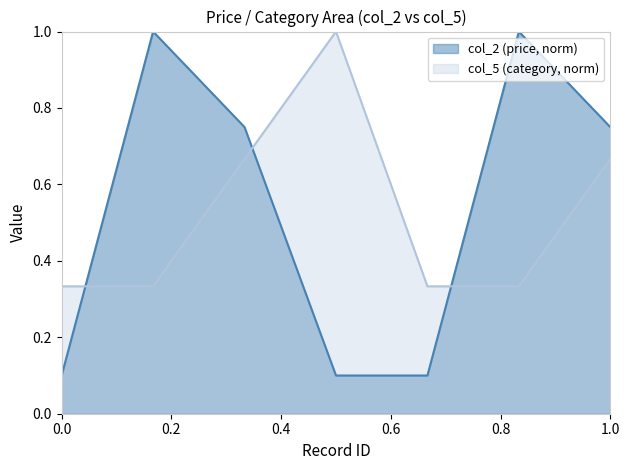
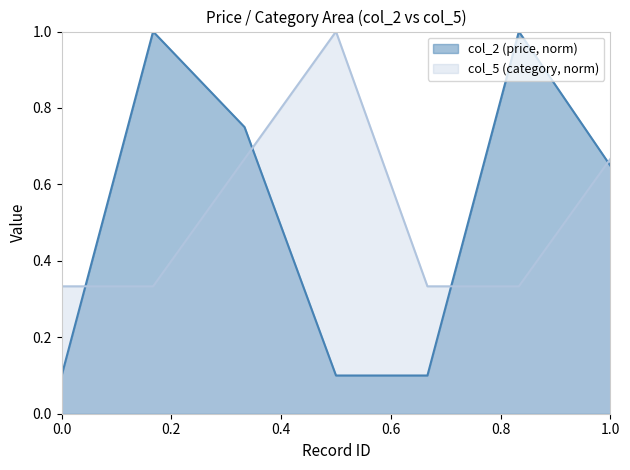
  {
    "col_2 (price, norm)": {
      "0.0": 0.10,
-     "1.0": 0.75
+     "1.0": 0.65
    },
    "col_5 (category, norm)": {
      "0.0": 0.33,
      "1.0": 0.67
    }
  }
